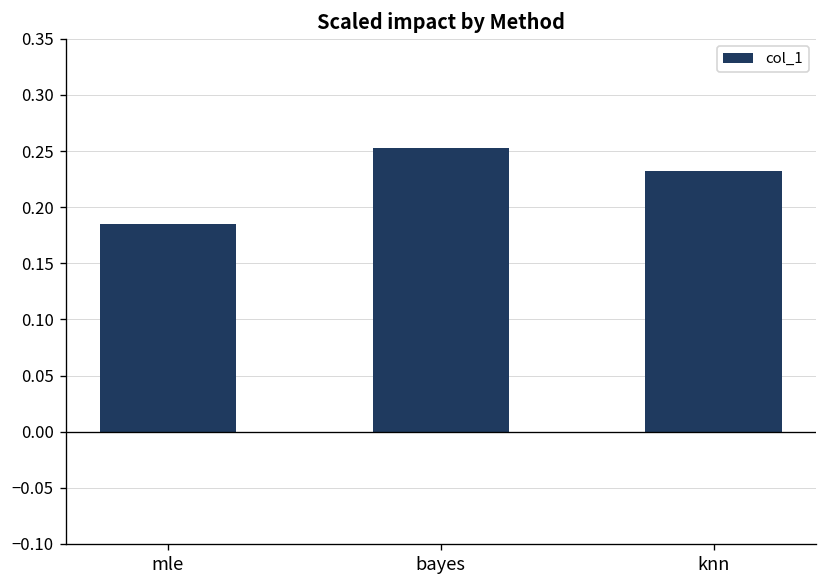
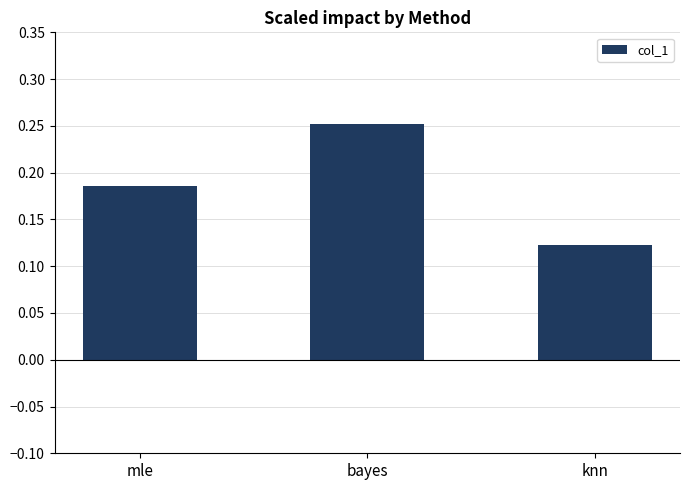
  {
    "mle": 0.19,
    "bayes": 0.25,
-   "knn": 0.23
+   "knn": 0.12
  }
